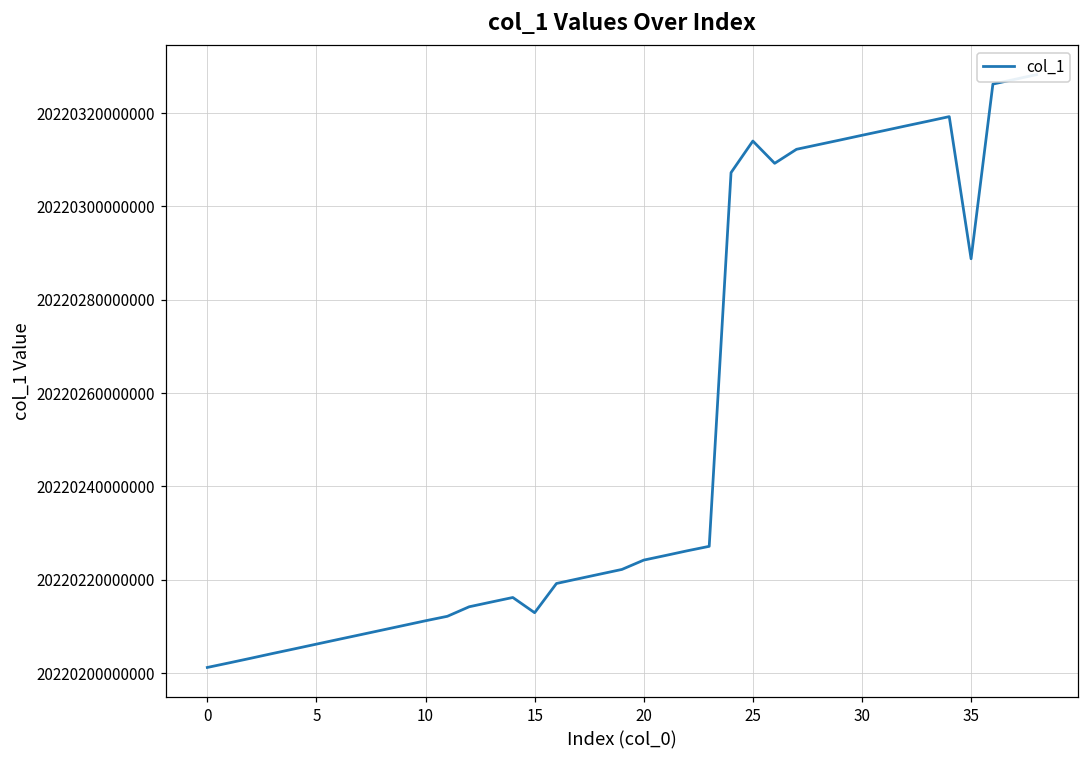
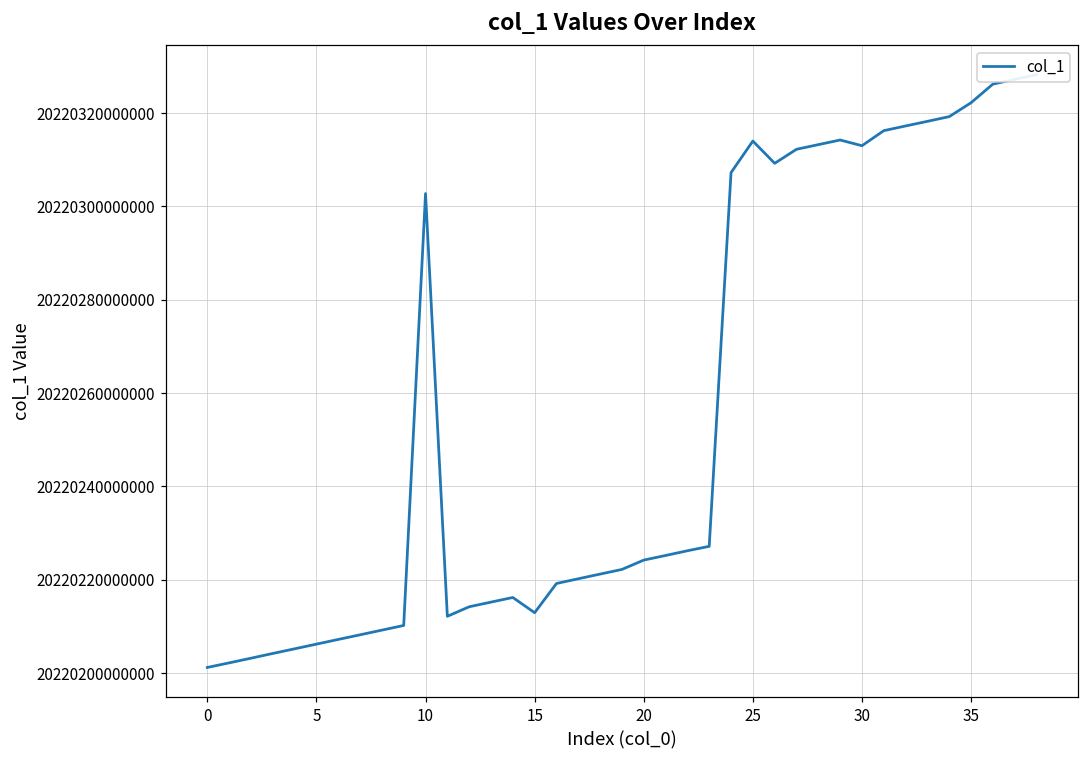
  {
    "0": 20220201000000,
    "5": 20220206000000,
-   "10": 20220211000000,
+   "10": 20220303000000,
    "15": 20220213000000,
    "20": 20220224000000,
    "25": 20220314000000,
-   "30": 20220315000000,
-   "35": 20220289000000
+   "30": 20220313000000,
+   "35": 20220322000000
  }
